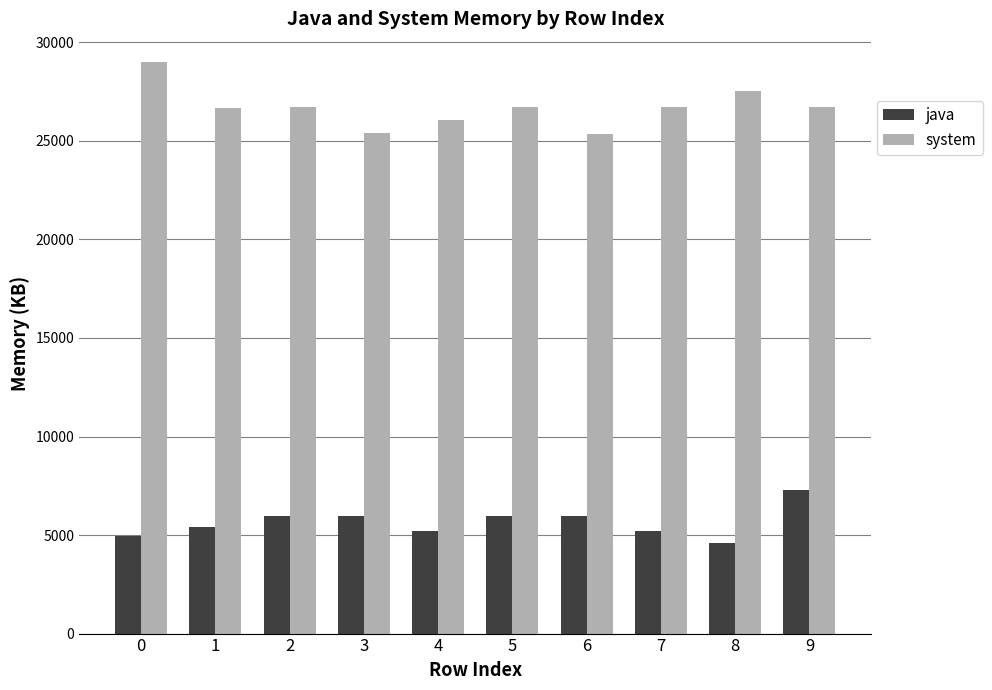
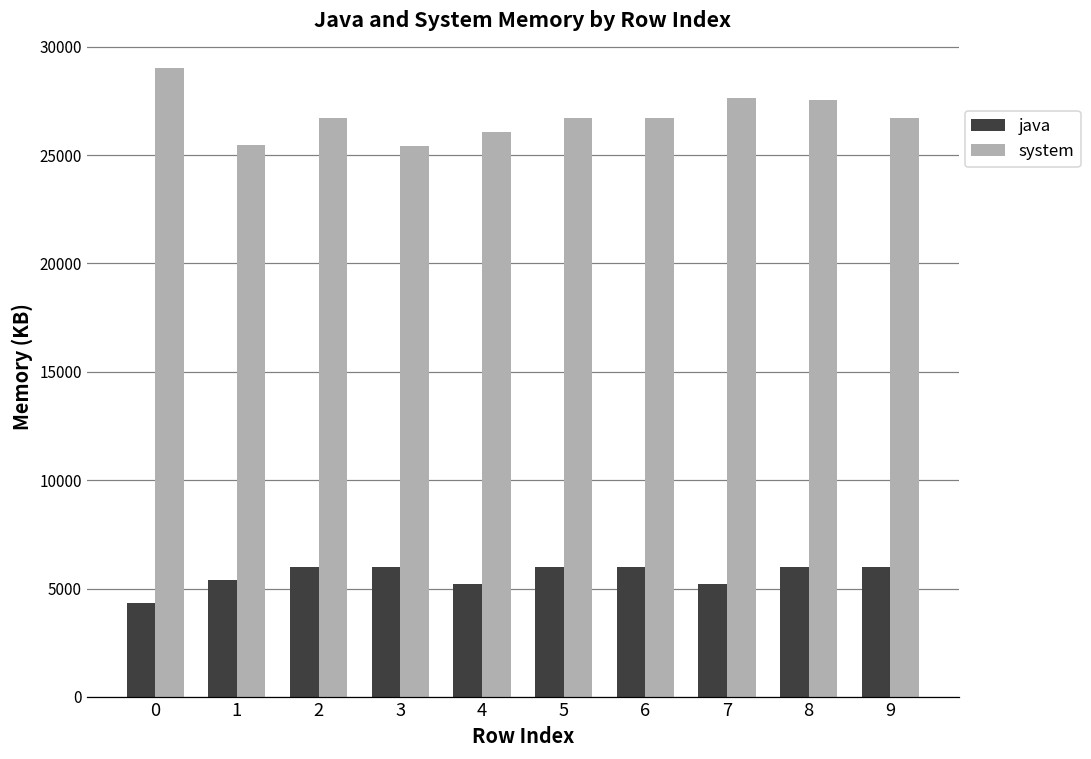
  {
    "java": {
-     "0": 4900,
+     "0": 4300,
      "1": 5400,
      "2": 6000,
      "3": 6000,
      "4": 5200,
      "5": 6000,
      "6": 6000,
      "7": 5200,
-     "8": 4600,
-     "9": 7300
+     "8": 6000,
+     "9": 6000
    },
    "system": {
      "0": 29000,
-     "1": 26700,
+     "1": 25500,
      "2": 26700,
      "3": 25400,
      "4": 26100,
      "5": 26700,
-     "6": 25300,
-     "7": 26700,
+     "6": 26700,
+     "7": 27700,
      "8": 27600,
      "9": 26700
    }
  }
